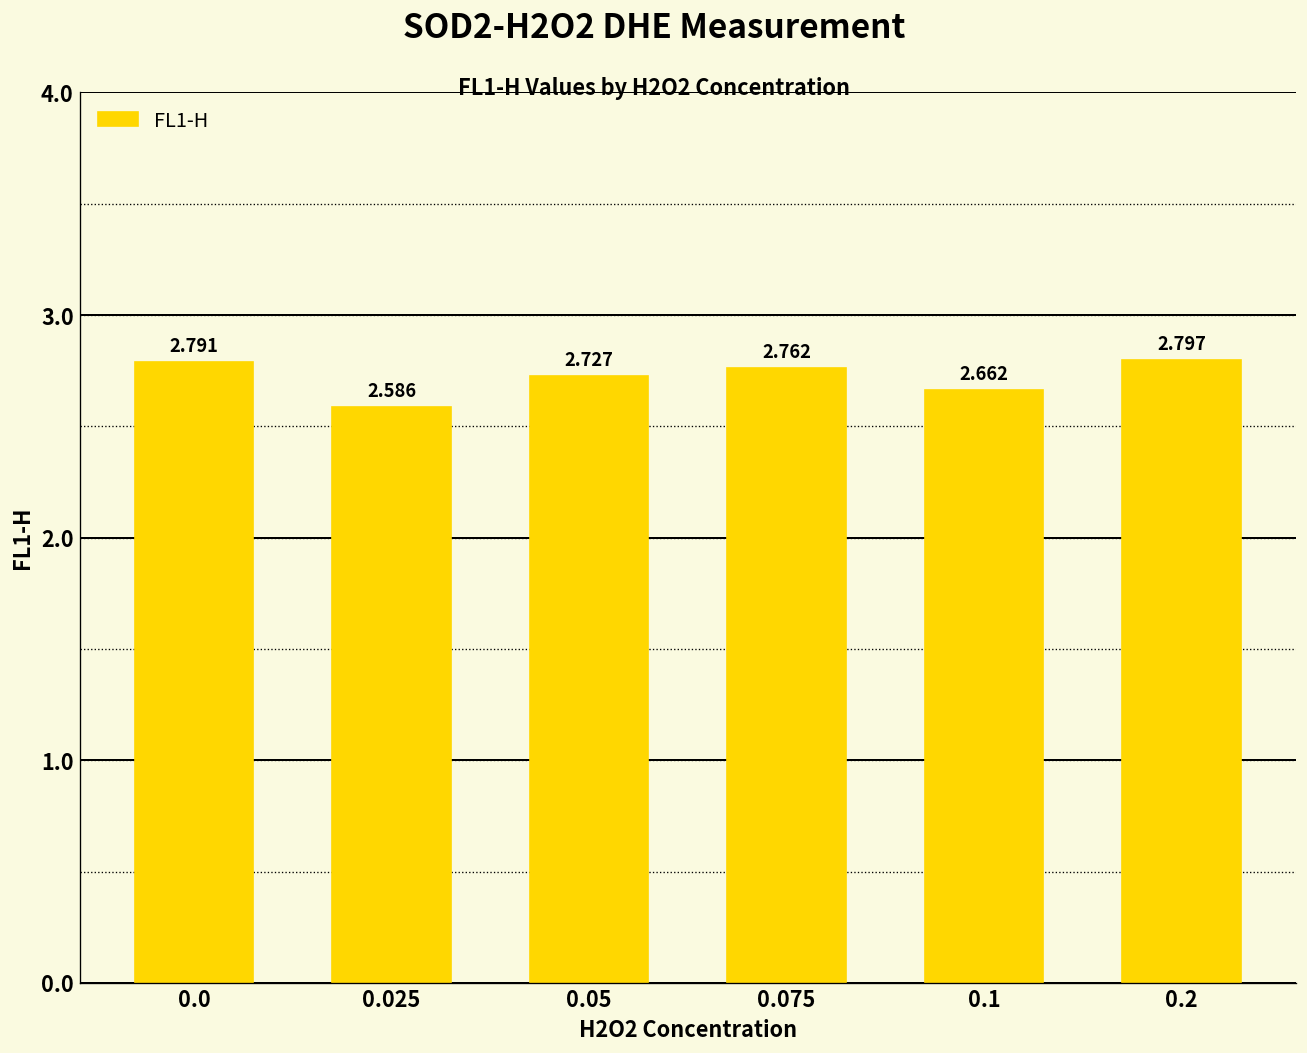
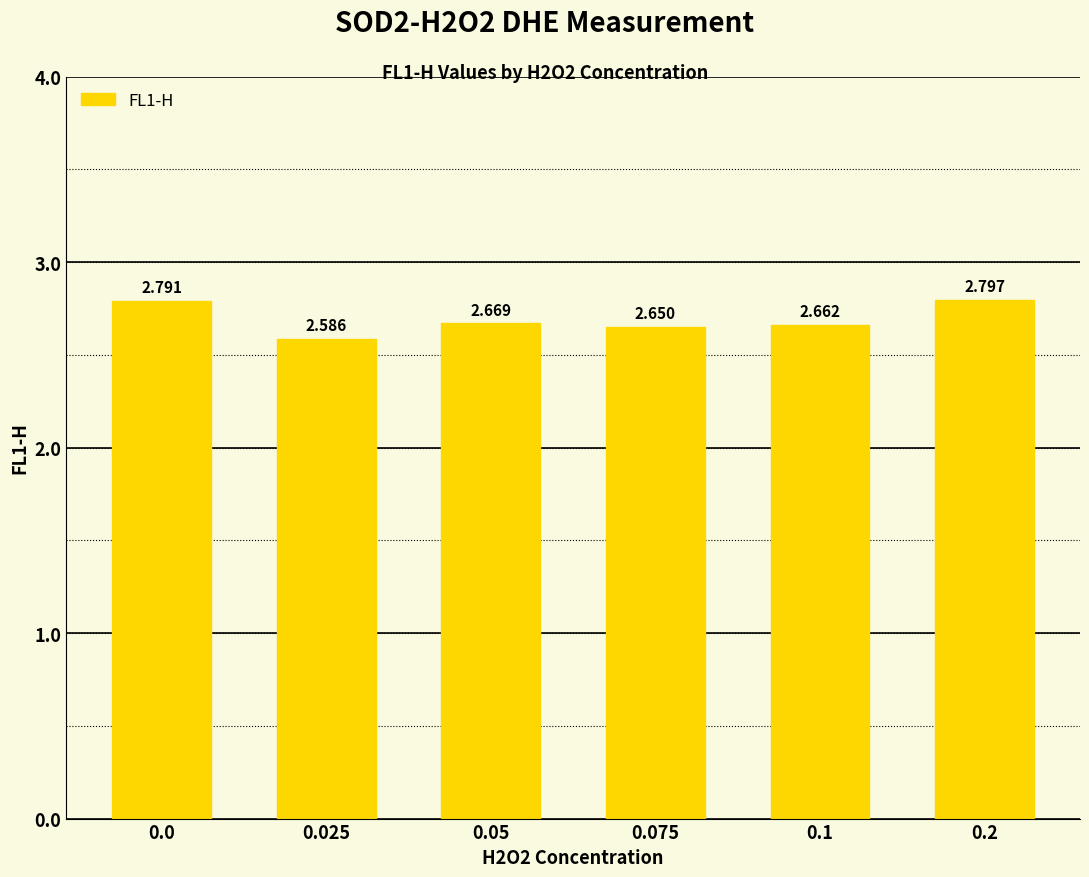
  {
    "0.0": 2.791,
    "0.025": 2.586,
-   "0.05": 2.727,
-   "0.075": 2.762,
+   "0.05": 2.669,
+   "0.075": 2.650,
    "0.1": 2.662,
    "0.2": 2.797
  }
